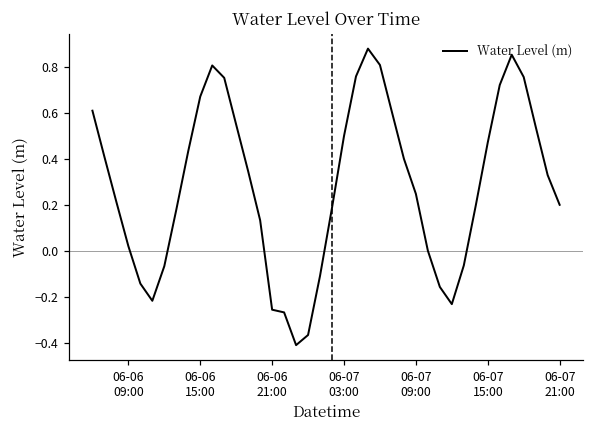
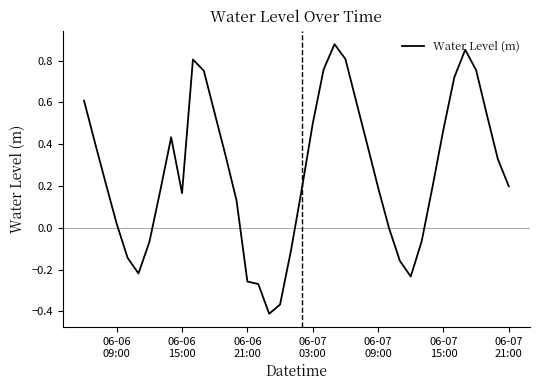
  {
    "06-06 09:00": 0.02,
-   "06-06 15:00": 0.67,
+   "06-06 15:00": 0.17,
    "06-06 21:00": -0.26,
    "06-07 03:00": 0.50,
-   "06-07 09:00": 0.25,
+   "06-07 09:00": 0.19,
    "06-07 15:00": 0.47,
    "06-07 21:00": 0.20
  }
